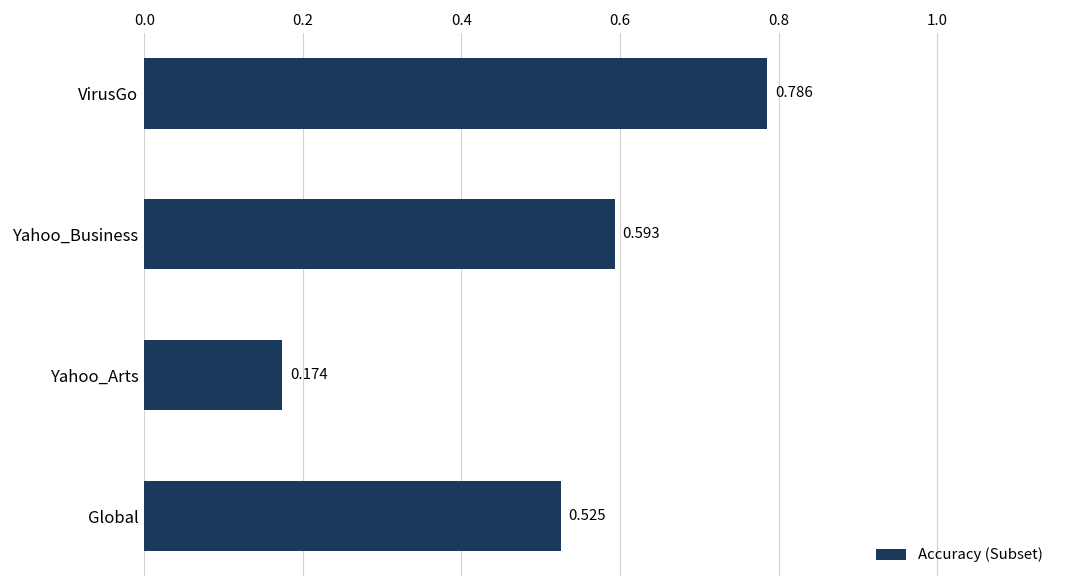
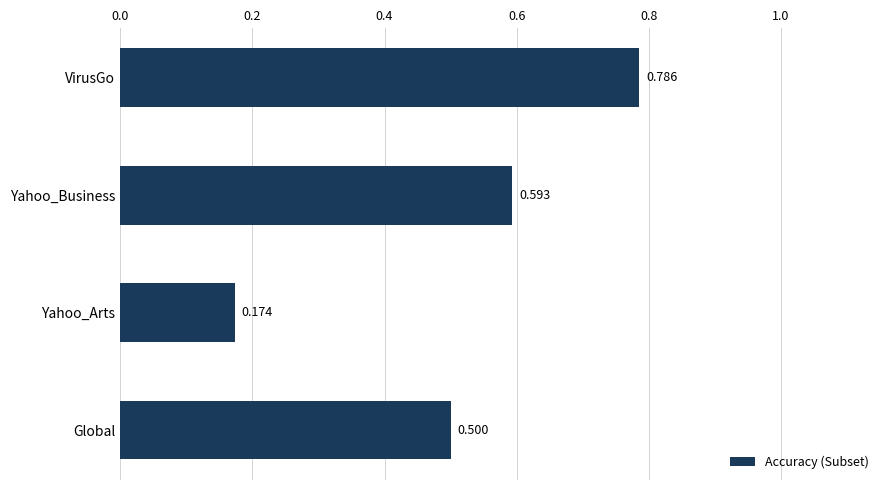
  {
    "VirusGo": 0.786,
    "Yahoo_Business": 0.593,
    "Yahoo_Arts": 0.174,
-   "Global": 0.525
+   "Global": 0.500
  }
